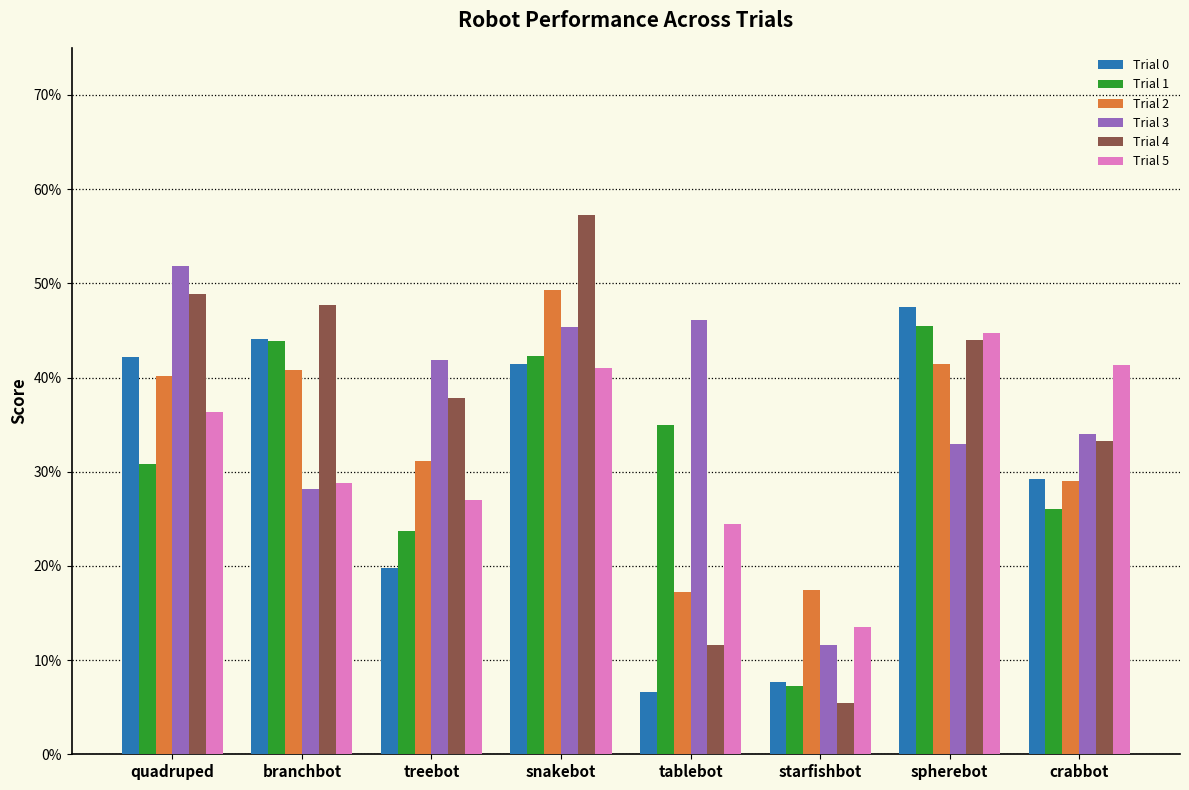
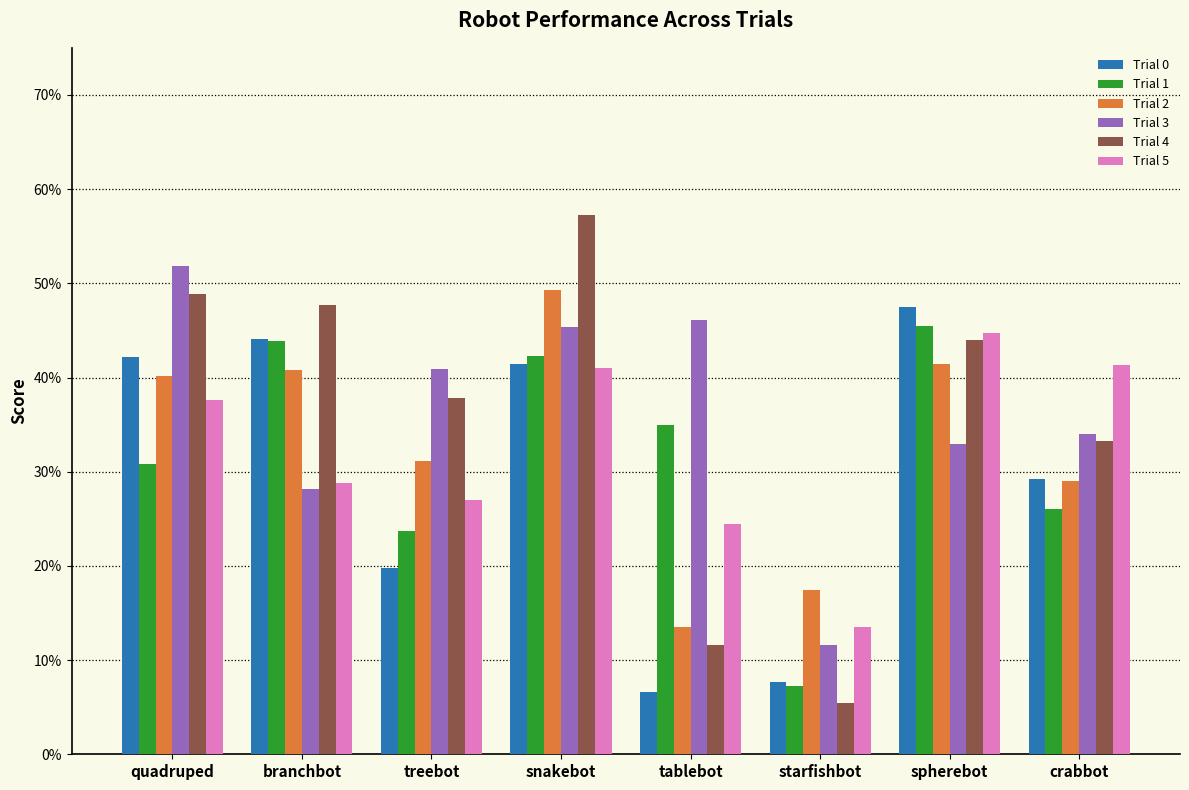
  {
    "Trial 0": {
      "quadruped": "42%",
      "branchbot": "44%",
      "treebot": "20%",
      "snakebot": "41%",
      "tablebot": "7%",
      "starfishbot": "8%",
      "spherebot": "47%",
      "crabbot": "29%"
    },
    "Trial 1": {
      "quadruped": "31%",
      "branchbot": "44%",
      "treebot": "24%",
      "snakebot": "42%",
      "tablebot": "35%",
      "starfishbot": "7%",
      "spherebot": "45%",
      "crabbot": "26%"
    },
    "Trial 2": {
      "quadruped": "40%",
      "branchbot": "41%",
      "treebot": "31%",
      "snakebot": "49%",
-     "tablebot": "17%",
+     "tablebot": "14%",
      "starfishbot": "17%",
      "spherebot": "41%",
      "crabbot": "29%"
    },
    "Trial 3": {
      "quadruped": "52%",
      "branchbot": "28%",
-     "treebot": "42%",
+     "treebot": "41%",
      "snakebot": "45%",
      "tablebot": "46%",
      "starfishbot": "12%",
      "spherebot": "33%",
      "crabbot": "34%"
    },
    "Trial 4": {
      "quadruped": "49%",
      "branchbot": "48%",
      "treebot": "38%",
      "snakebot": "57%",
      "tablebot": "12%",
      "starfishbot": "5%",
      "spherebot": "44%",
      "crabbot": "33%"
    },
    "Trial 5": {
-     "quadruped": "36%",
+     "quadruped": "38%",
      "branchbot": "29%",
      "treebot": "27%",
      "snakebot": "41%",
      "tablebot": "24%",
      "starfishbot": "14%",
      "spherebot": "45%",
      "crabbot": "41%"
    }
  }
